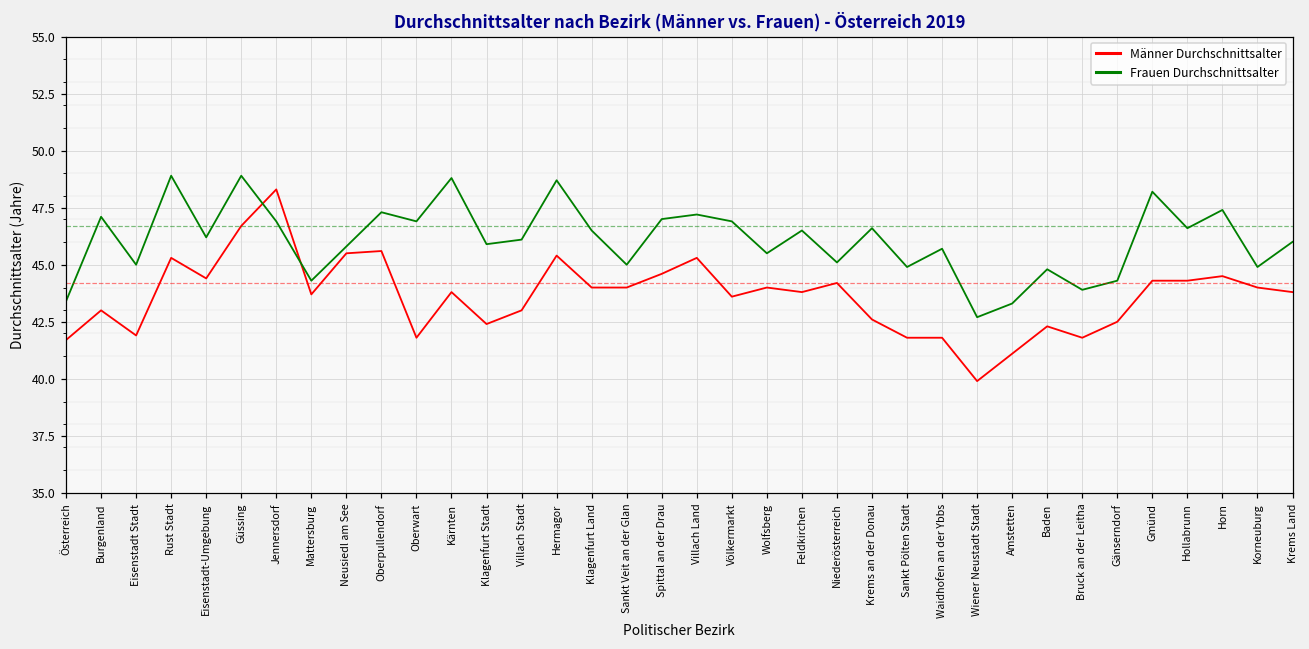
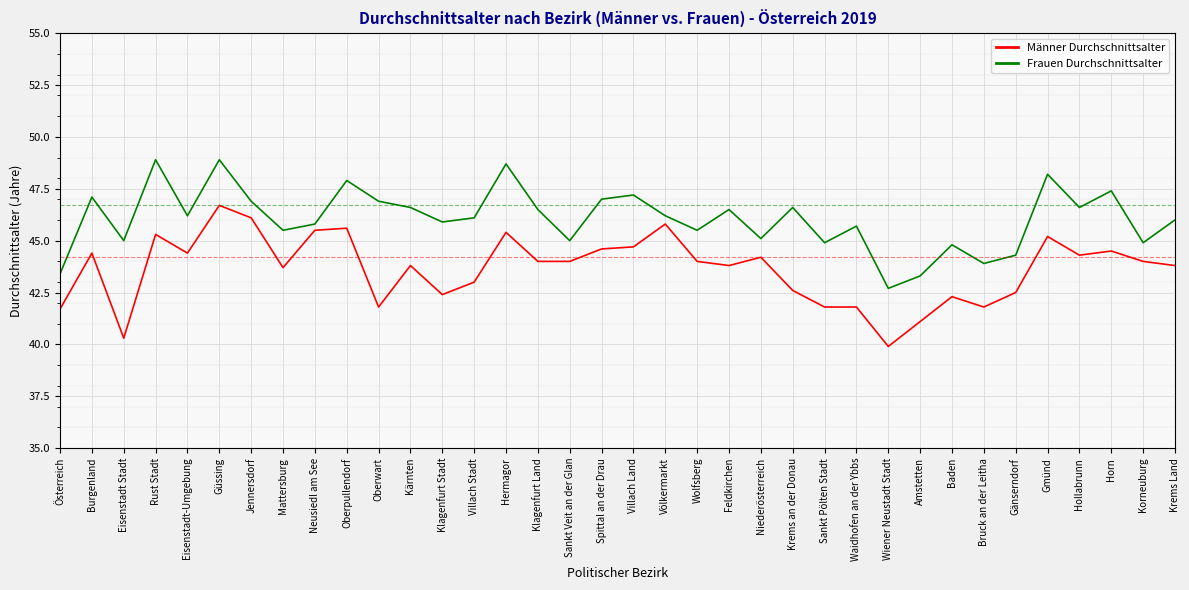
  {
    "Männer Durchschnittsalter": {
      "Österreich": 41.7,
-     "Burgenland": 43.0,
-     "Eisenstadt Stadt": 41.9,
+     "Burgenland": 44.4,
+     "Eisenstadt Stadt": 40.3,
      "Rust Stadt": 45.3,
      "Eisenstadt-Umgebung": 44.4,
      "Güssing": 46.7,
-     "Jennersdorf": 48.3,
+     "Jennersdorf": 46.1,
      "Mattersburg": 43.7,
      "Neusiedl am See": 45.5,
      "Oberpullendorf": 45.6,
      "Oberwart": 41.8,
      "Kärnten": 43.8,
      "Klagenfurt Stadt": 42.4,
      "Villach Stadt": 43.0,
      "Hermagor": 45.4,
      "Klagenfurt Land": 44.0,
      "Sankt Veit an der Glan": 44.0,
      "Spittal an der Drau": 44.6,
-     "Villach Land": 45.3,
-     "Völkermarkt": 43.6,
+     "Villach Land": 44.7,
+     "Völkermarkt": 45.8,
      "Wolfsberg": 44.0,
      "Feldkirchen": 43.8,
      "Niederösterreich": 44.2,
      "Krems an der Donau": 42.6,
      "Sankt Pölten Stadt": 41.8,
      "Waidhofen an der Ybbs": 41.8,
      "Wiener Neustadt Stadt": 39.9,
      "Amstetten": 41.1,
      "Baden": 42.3,
      "Bruck an der Leitha": 41.8,
      "Gänserndorf": 42.5,
-     "Gmünd": 44.3,
+     "Gmünd": 45.2,
      "Hollabrunn": 44.3,
      "Horn": 44.5,
      "Korneuburg": 44.0,
      "Krems Land": 43.8
    },
    "Frauen Durchschnittsalter": {
      "Österreich": 43.4,
      "Burgenland": 47.1,
      "Eisenstadt Stadt": 45.0,
      "Rust Stadt": 48.9,
      "Eisenstadt-Umgebung": 46.2,
      "Güssing": 48.9,
      "Jennersdorf": 46.9,
-     "Mattersburg": 44.3,
+     "Mattersburg": 45.5,
      "Neusiedl am See": 45.8,
-     "Oberpullendorf": 47.3,
+     "Oberpullendorf": 47.9,
      "Oberwart": 46.9,
-     "Kärnten": 48.8,
+     "Kärnten": 46.6,
      "Klagenfurt Stadt": 45.9,
      "Villach Stadt": 46.1,
      "Hermagor": 48.7,
      "Klagenfurt Land": 46.5,
      "Sankt Veit an der Glan": 45.0,
      "Spittal an der Drau": 47.0,
      "Villach Land": 47.2,
-     "Völkermarkt": 46.9,
+     "Völkermarkt": 46.2,
      "Wolfsberg": 45.5,
      "Feldkirchen": 46.5,
      "Niederösterreich": 45.1,
      "Krems an der Donau": 46.6,
      "Sankt Pölten Stadt": 44.9,
      "Waidhofen an der Ybbs": 45.7,
      "Wiener Neustadt Stadt": 42.7,
      "Amstetten": 43.3,
      "Baden": 44.8,
      "Bruck an der Leitha": 43.9,
      "Gänserndorf": 44.3,
      "Gmünd": 48.2,
      "Hollabrunn": 46.6,
      "Horn": 47.4,
      "Korneuburg": 44.9,
      "Krems Land": 46.0
    }
  }
